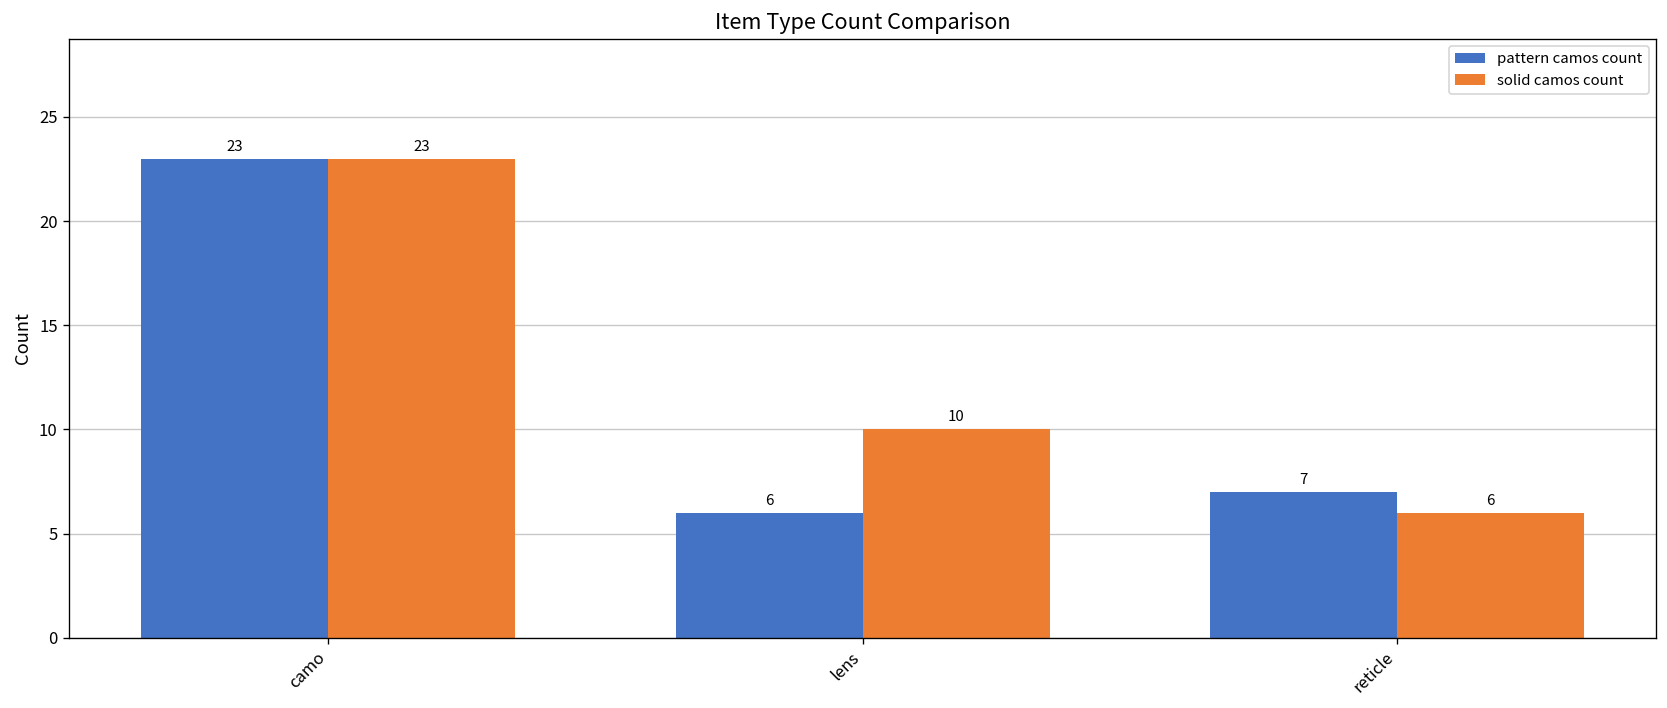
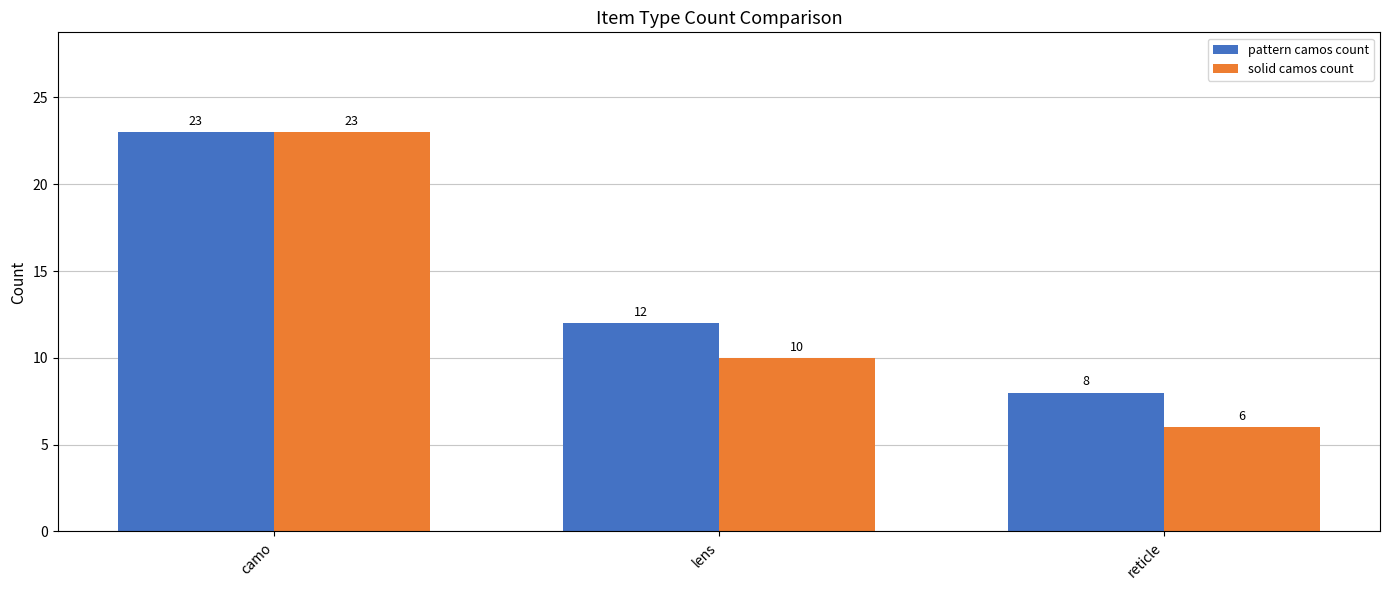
  {
    "pattern camos count": {
      "camo": 23,
-     "lens": 6,
-     "reticle": 7
+     "lens": 12,
+     "reticle": 8
    },
    "solid camos count": {
      "camo": 23,
      "lens": 10,
      "reticle": 6
    }
  }
